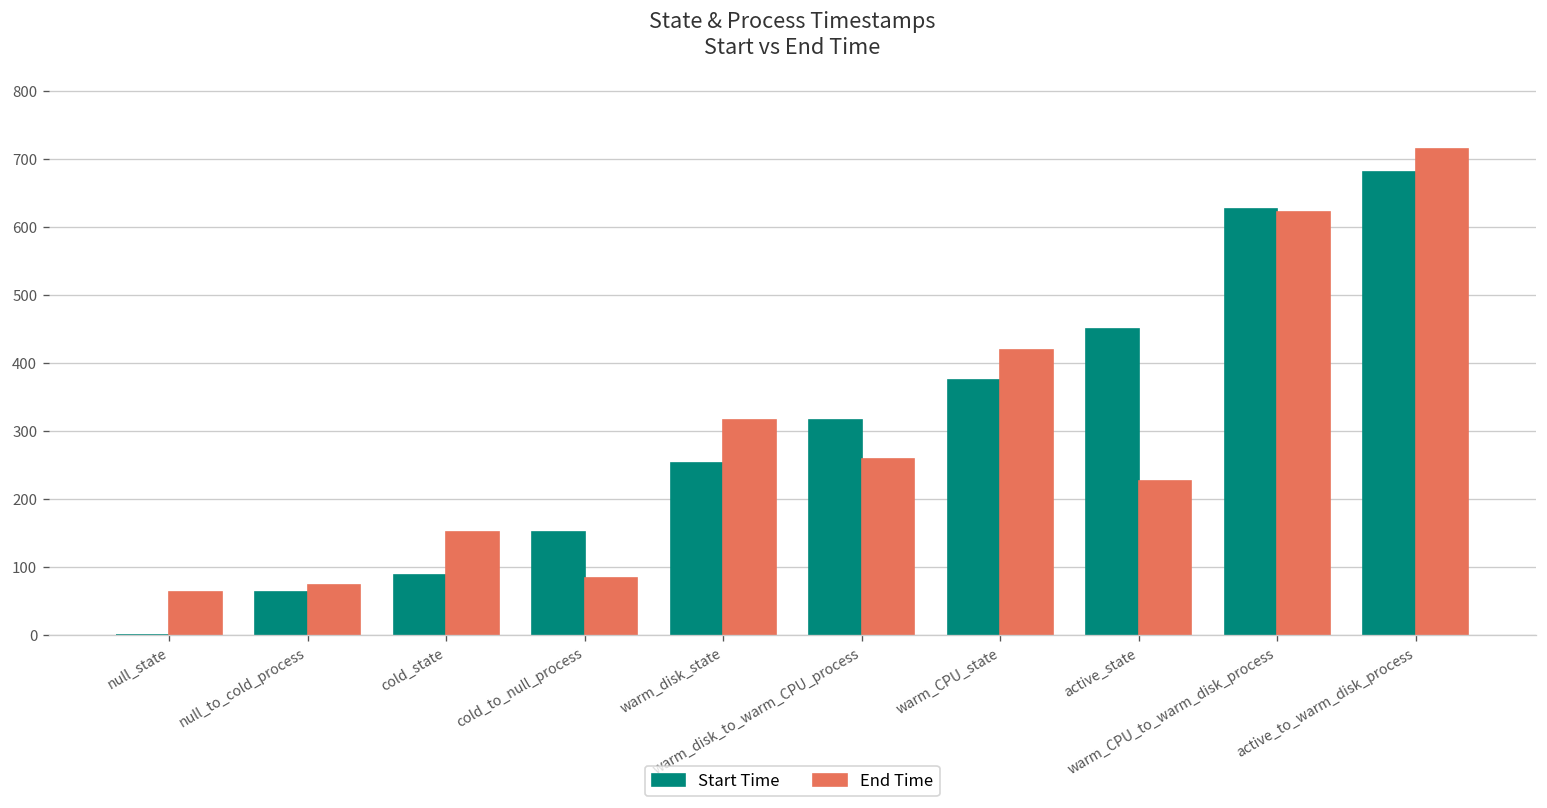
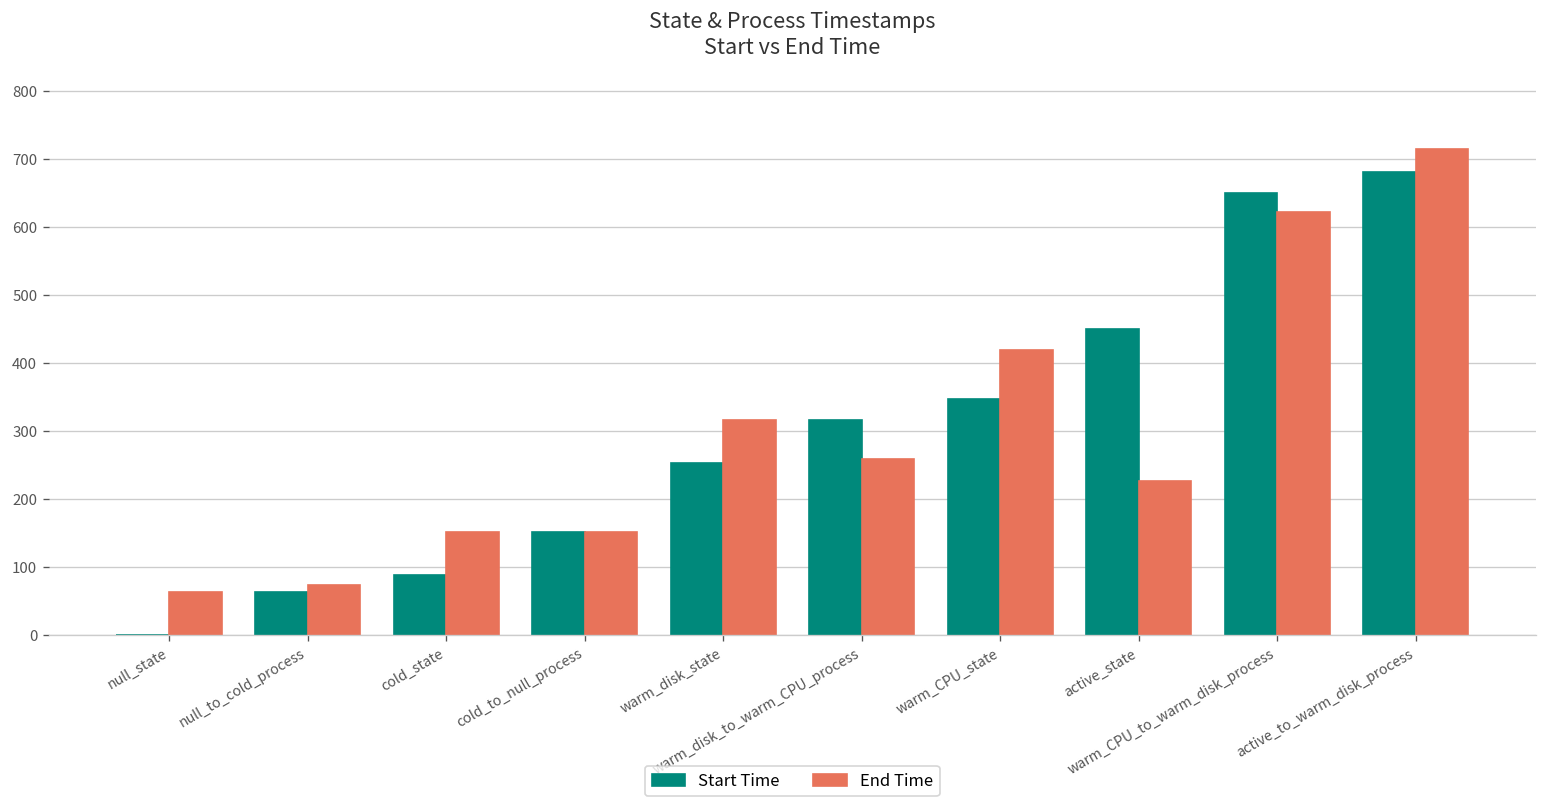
  {
    "Start Time": {
      "null_state": 0,
      "null_to_cold_process": 60,
      "cold_state": 90,
      "cold_to_null_process": 150,
      "warm_disk_state": 250,
      "warm_disk_to_warm_CPU_process": 320,
-     "warm_CPU_state": 380,
+     "warm_CPU_state": 350,
      "active_state": 450,
-     "warm_CPU_to_warm_disk_process": 630,
+     "warm_CPU_to_warm_disk_process": 650,
      "active_to_warm_disk_process": 680
    },
    "End Time": {
      "null_state": 60,
      "null_to_cold_process": 70,
      "cold_state": 150,
-     "cold_to_null_process": 80,
+     "cold_to_null_process": 150,
      "warm_disk_state": 320,
      "warm_disk_to_warm_CPU_process": 260,
      "warm_CPU_state": 420,
      "active_state": 230,
      "warm_CPU_to_warm_disk_process": 620,
      "active_to_warm_disk_process": 710
    }
  }
